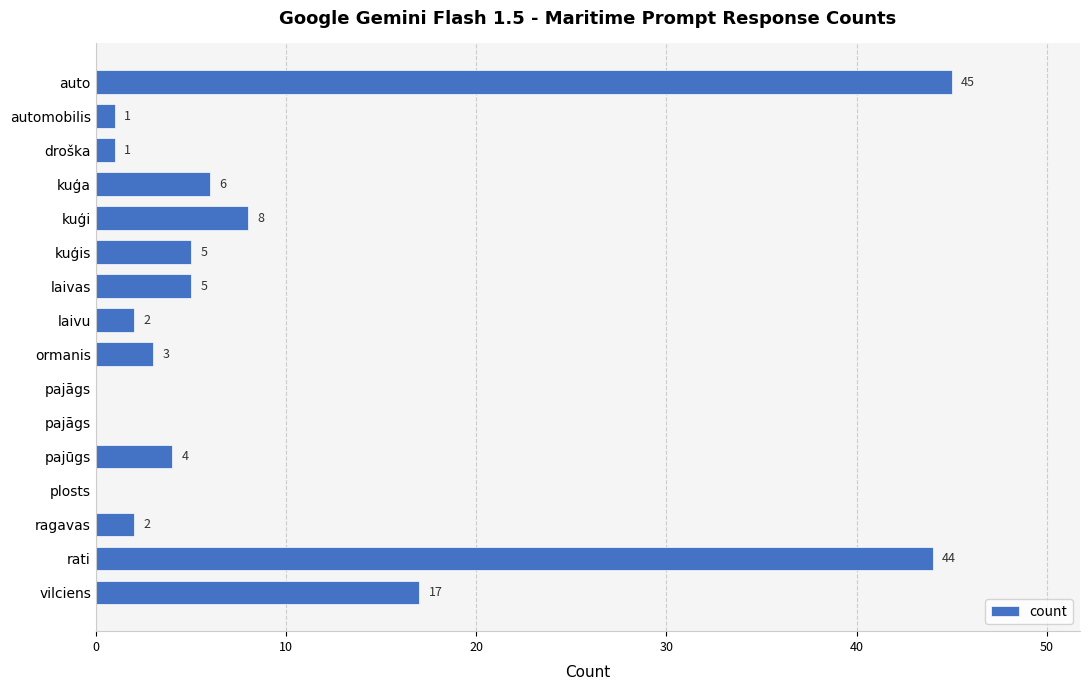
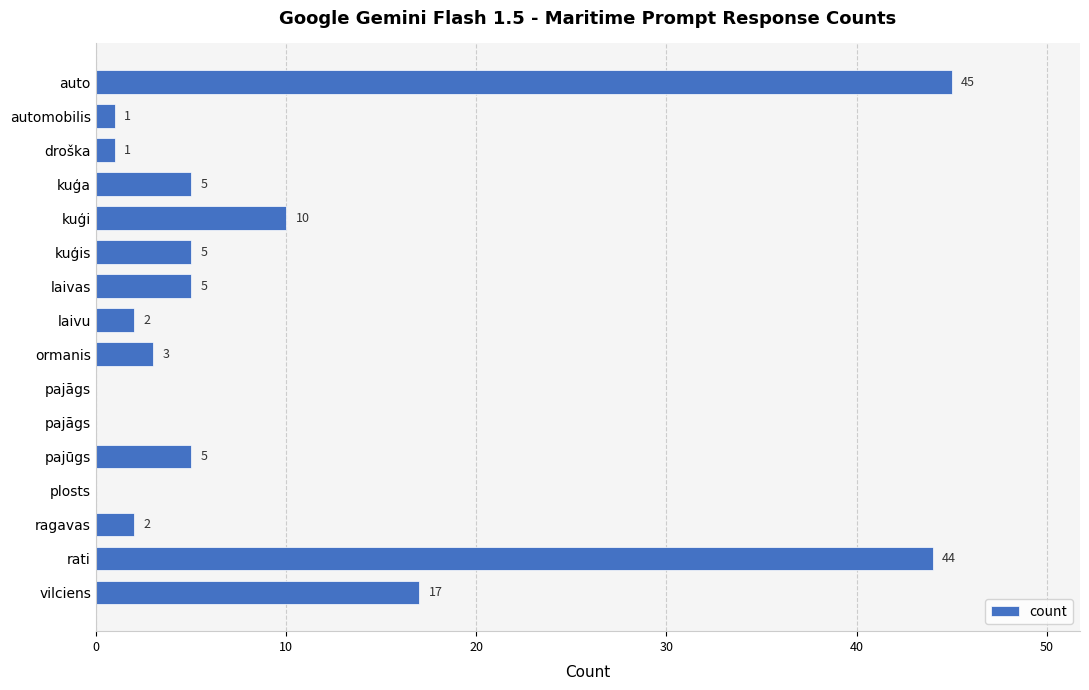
  {
    "auto": 45,
    "automobilis": 1,
    "droška": 1,
-   "kuģa": 6,
-   "kuģi": 8,
+   "kuģa": 5,
+   "kuģi": 10,
    "kuģis": 5,
    "laivas": 5,
    "laivu": 2,
    "ormanis": 3,
-   "pajūgs": 4,
+   "pajūgs": 5,
    "ragavas": 2,
    "rati": 44,
    "vilciens": 17
  }
